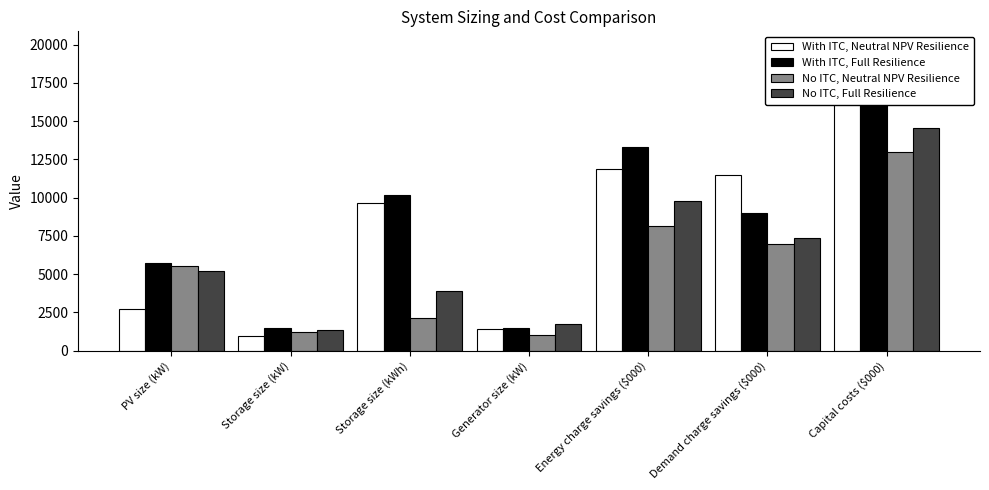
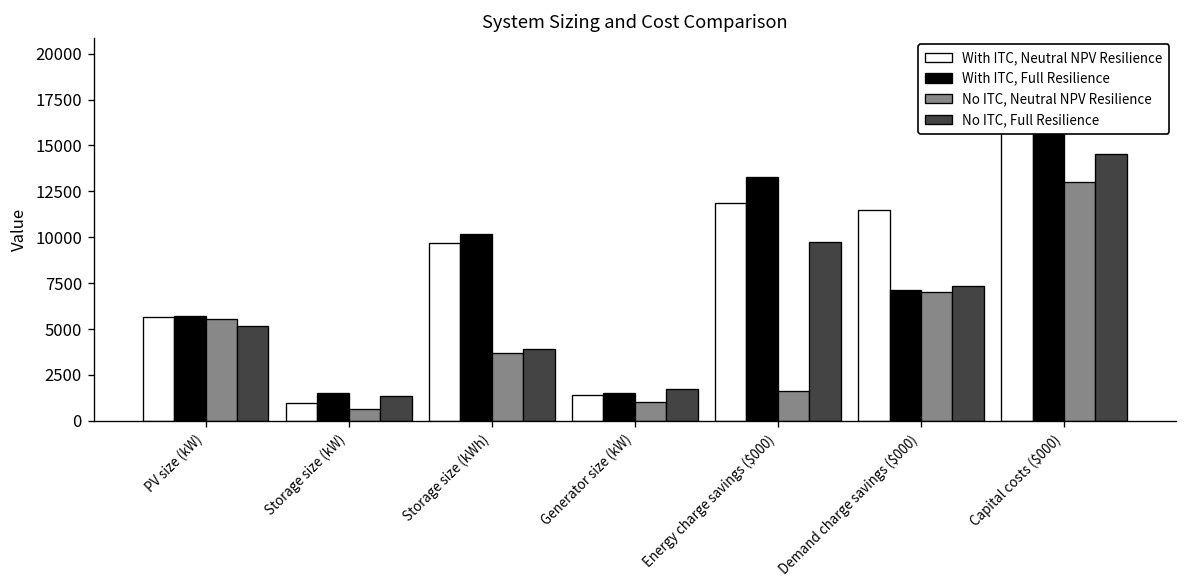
  {
    "With ITC, Neutral NPV Resilience": {
-     "PV size (kW)": 2700,
+     "PV size (kW)": 5700,
      "Storage size (kW)": 900,
      "Storage size (kWh)": 9700,
      "Generator size (kW)": 1400,
      "Energy charge savings ($000)": 11900,
      "Demand charge savings ($000)": 11500
    },
    "With ITC, Full Resilience": {
      "PV size (kW)": 5700,
      "Storage size (kW)": 1500,
      "Storage size (kWh)": 10200,
      "Generator size (kW)": 1500,
      "Energy charge savings ($000)": 13300,
-     "Demand charge savings ($000)": 9000
+     "Demand charge savings ($000)": 7200
    },
    "No ITC, Neutral NPV Resilience": {
      "PV size (kW)": 5500,
-     "Storage size (kW)": 1200,
-     "Storage size (kWh)": 2200,
+     "Storage size (kW)": 600,
+     "Storage size (kWh)": 3700,
      "Generator size (kW)": 1000,
-     "Energy charge savings ($000)": 8200,
+     "Energy charge savings ($000)": 1600,
      "Demand charge savings ($000)": 7000,
      "Capital costs ($000)": 13000
    },
    "No ITC, Full Resilience": {
      "PV size (kW)": 5200,
      "Storage size (kW)": 1400,
      "Storage size (kWh)": 3900,
      "Generator size (kW)": 1700,
      "Energy charge savings ($000)": 9800,
      "Demand charge savings ($000)": 7300,
      "Capital costs ($000)": 14500
    }
  }
